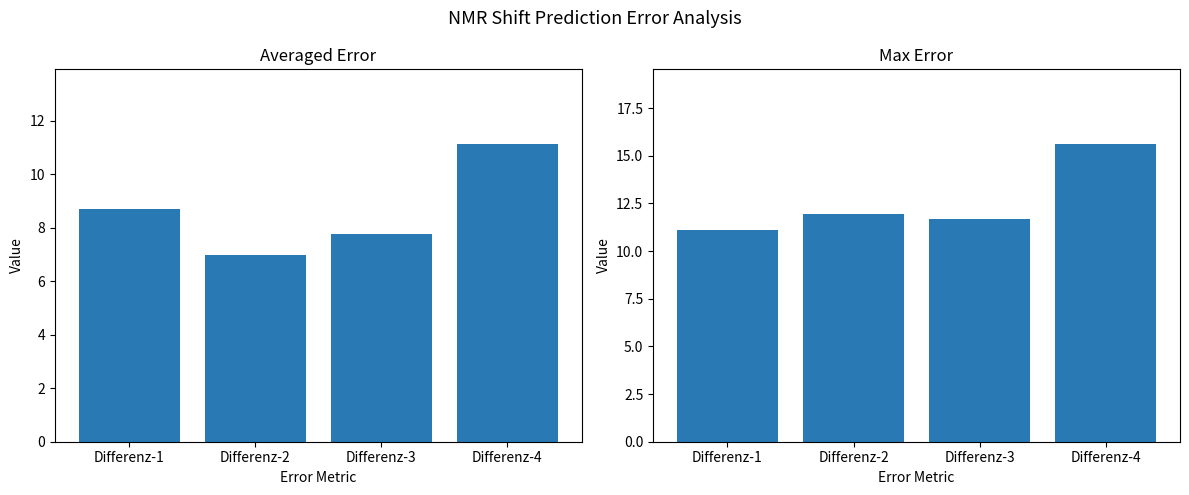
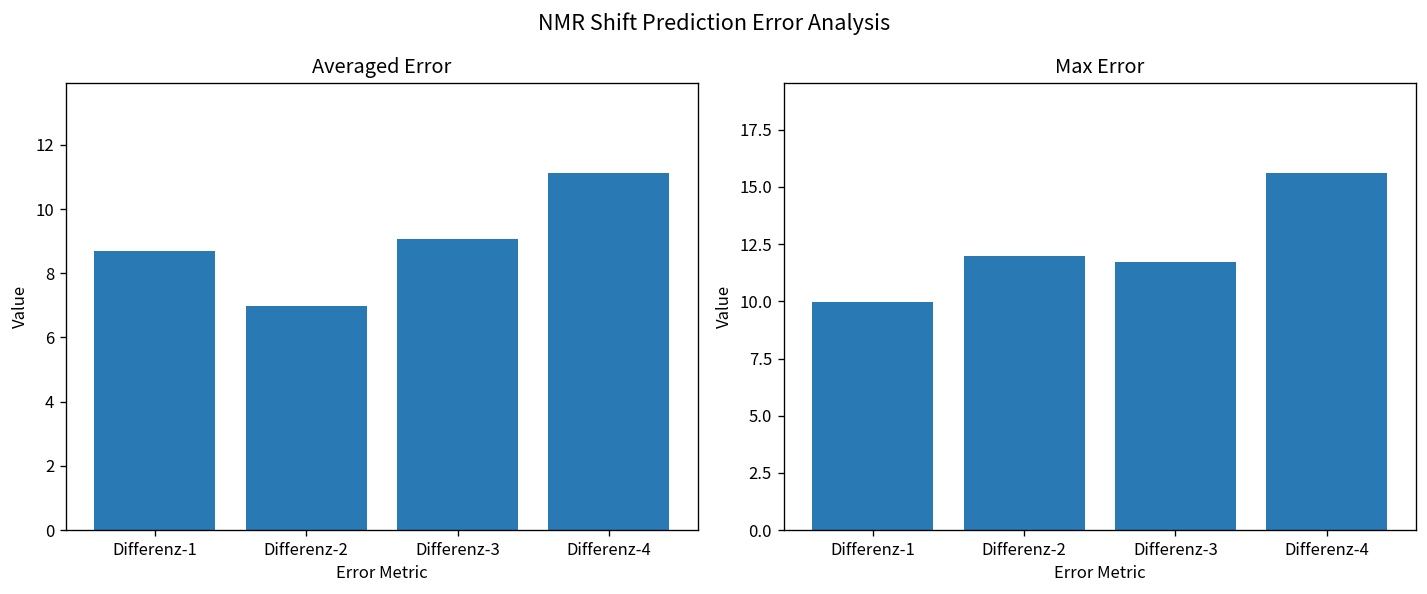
  {
    "Averaged Error": {
      "Differenz-1": 8.7,
      "Differenz-2": 7.0,
-     "Differenz-3": 7.8,
+     "Differenz-3": 9.1,
      "Differenz-4": 11.1
    },
    "Max Error": {
-     "Differenz-1": 11.1,
+     "Differenz-1": 10.0,
      "Differenz-2": 12.0,
      "Differenz-3": 11.7,
      "Differenz-4": 15.6
    }
  }
